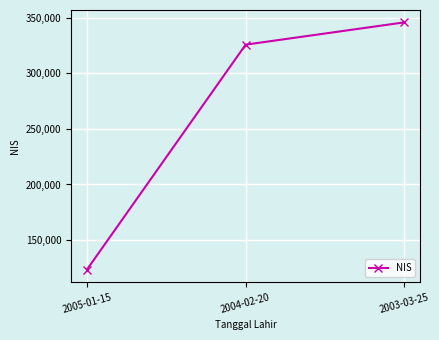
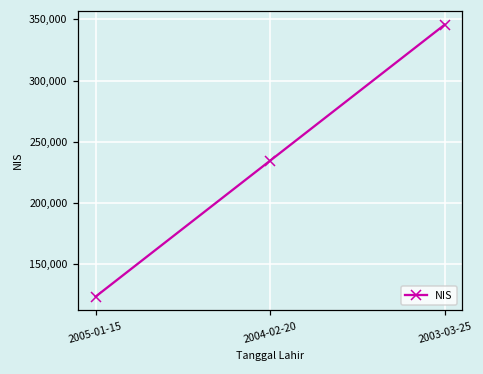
  {
    "2005-01-15": "123,000",
-   "2004-02-20": "326,000",
+   "2004-02-20": "235,000",
    "2003-03-25": "346,000"
  }
